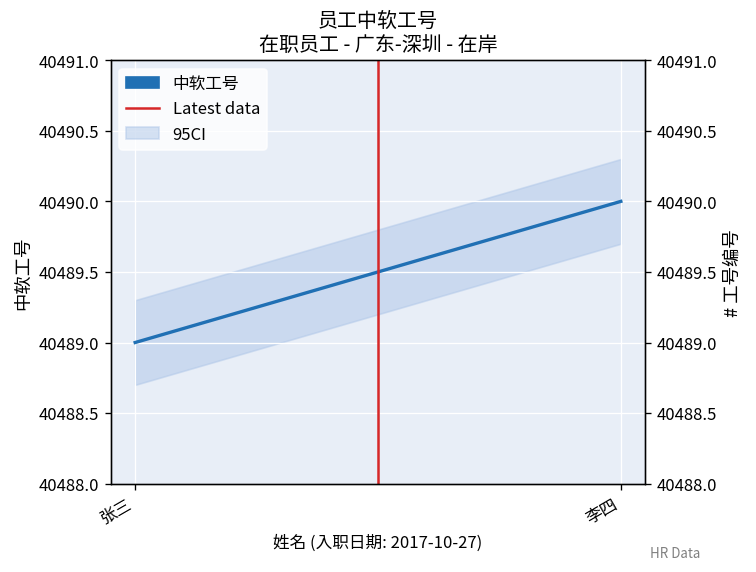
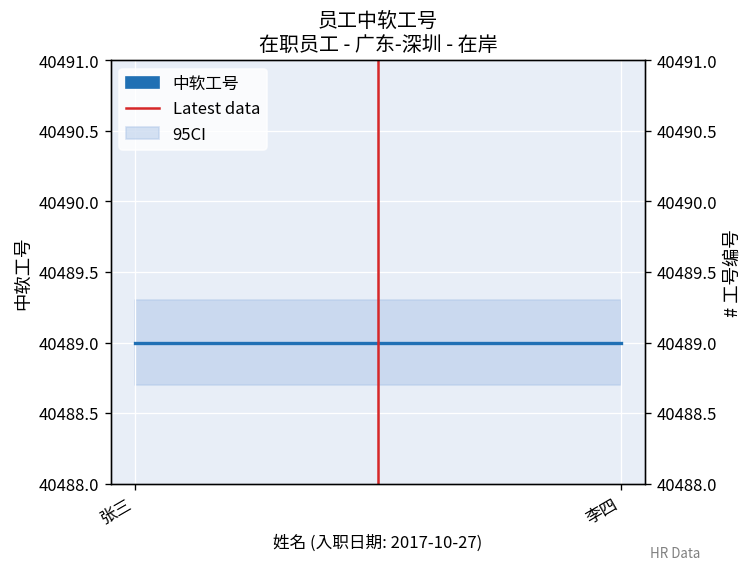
  {
    "中软工号": {
      "张三": 40489,
-     "李四": 40490
+     "李四": 40489
    },
    "95CI": {
      "张三": 40489.30,
      "李四": 40489.30
    }
  }
